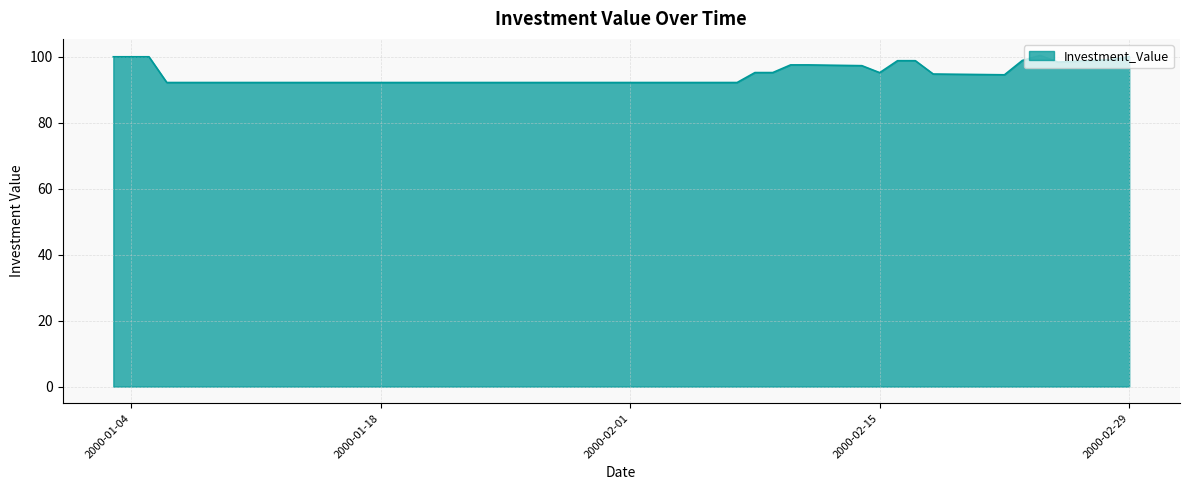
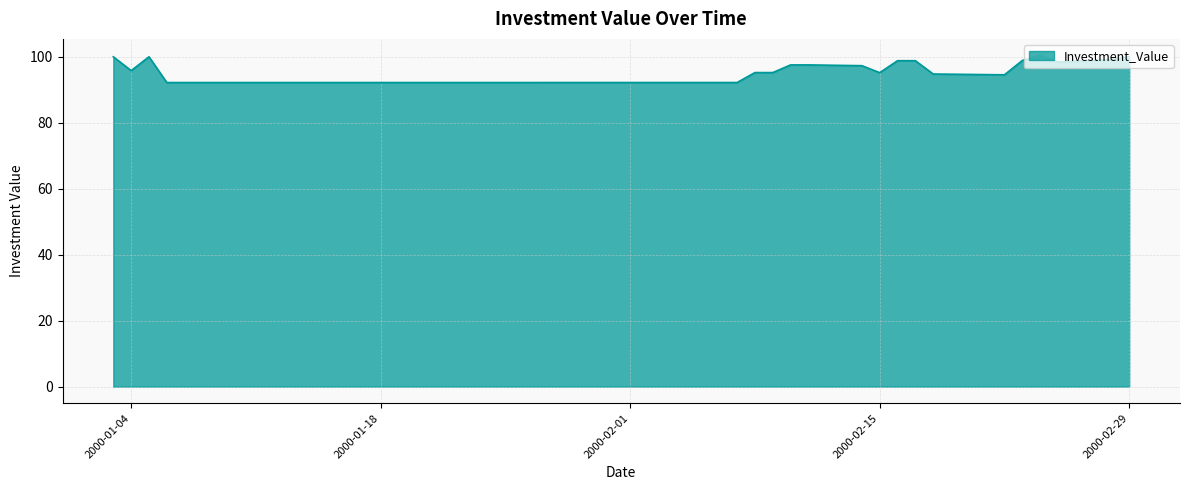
  {
-   "2000-01-04": 100,
+   "2000-01-04": 96,
    "2000-01-18": 92,
    "2000-02-01": 92,
    "2000-02-15": 95
  }
